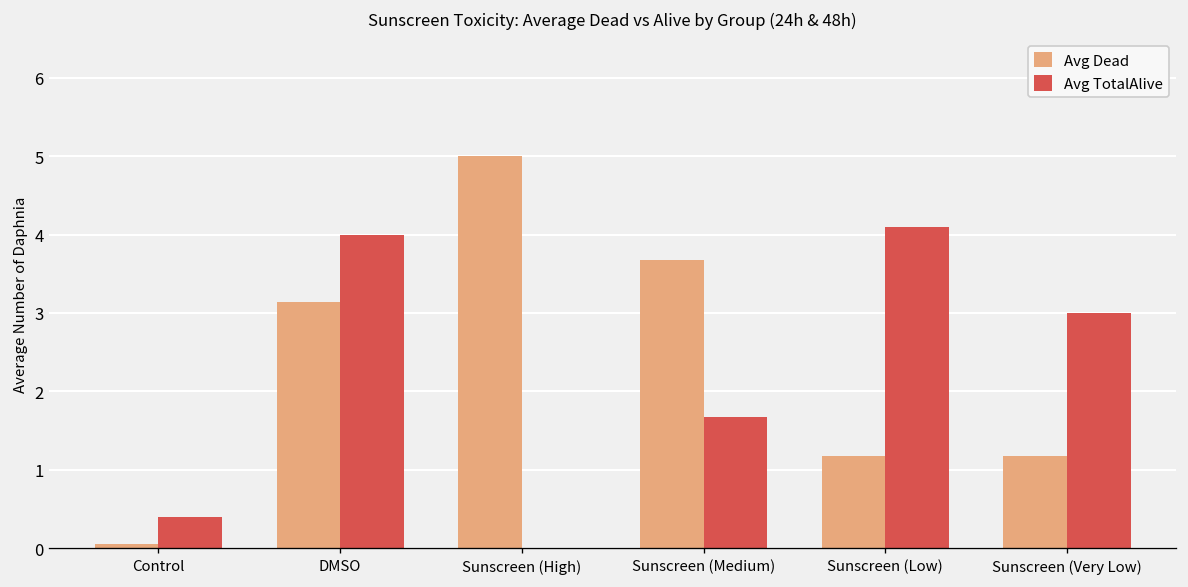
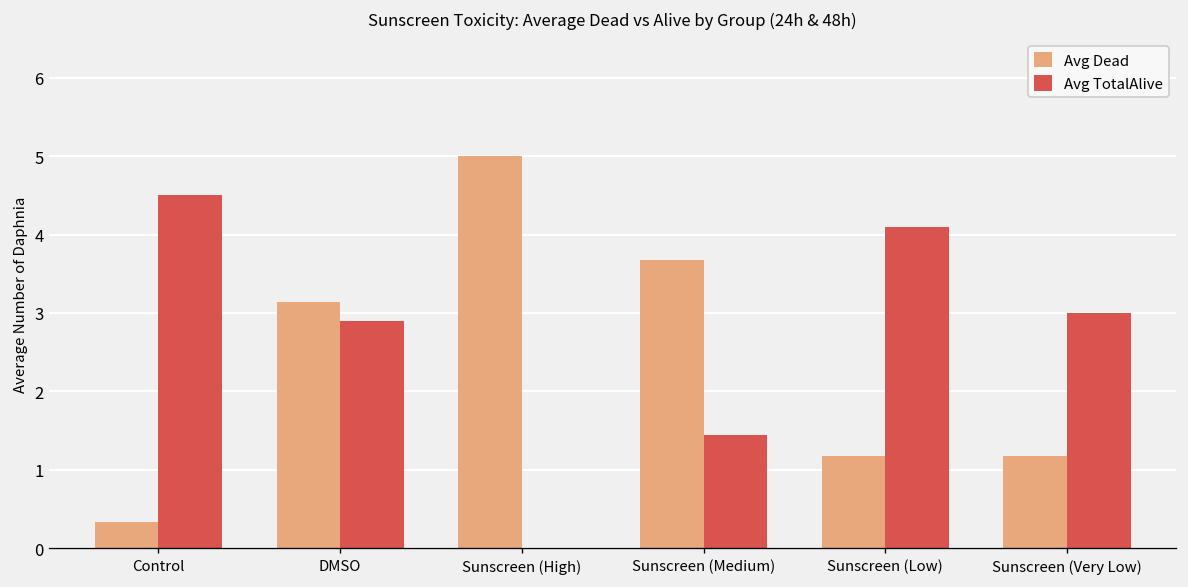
  {
    "Avg Dead": {
-     "Control": 0.1,
+     "Control": 0.3,
      "DMSO": 3.1,
      "Sunscreen (High)": 5.0,
      "Sunscreen (Medium)": 3.7,
      "Sunscreen (Low)": 1.2,
      "Sunscreen (Very Low)": 1.2
    },
    "Avg TotalAlive": {
-     "Control": 0.4,
-     "DMSO": 4.0,
+     "Control": 4.5,
+     "DMSO": 2.9,
      "Sunscreen (High)": 0.0,
-     "Sunscreen (Medium)": 1.7,
+     "Sunscreen (Medium)": 1.5,
      "Sunscreen (Low)": 4.1,
      "Sunscreen (Very Low)": 3.0
    }
  }
